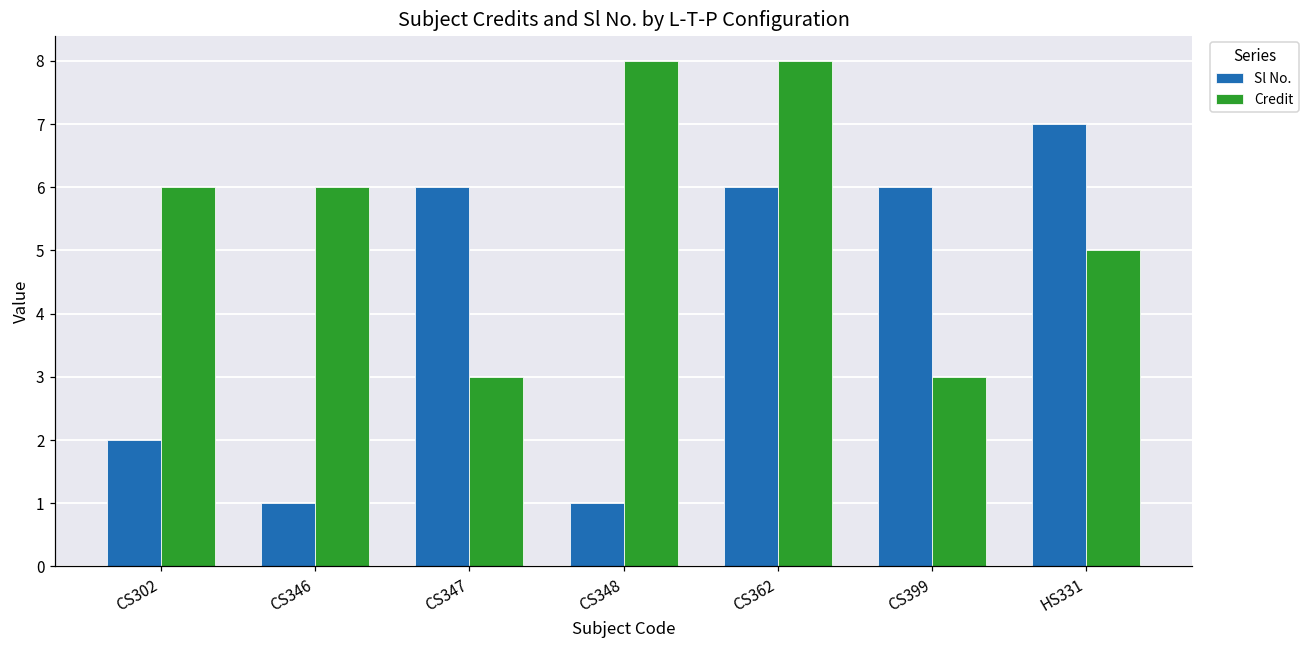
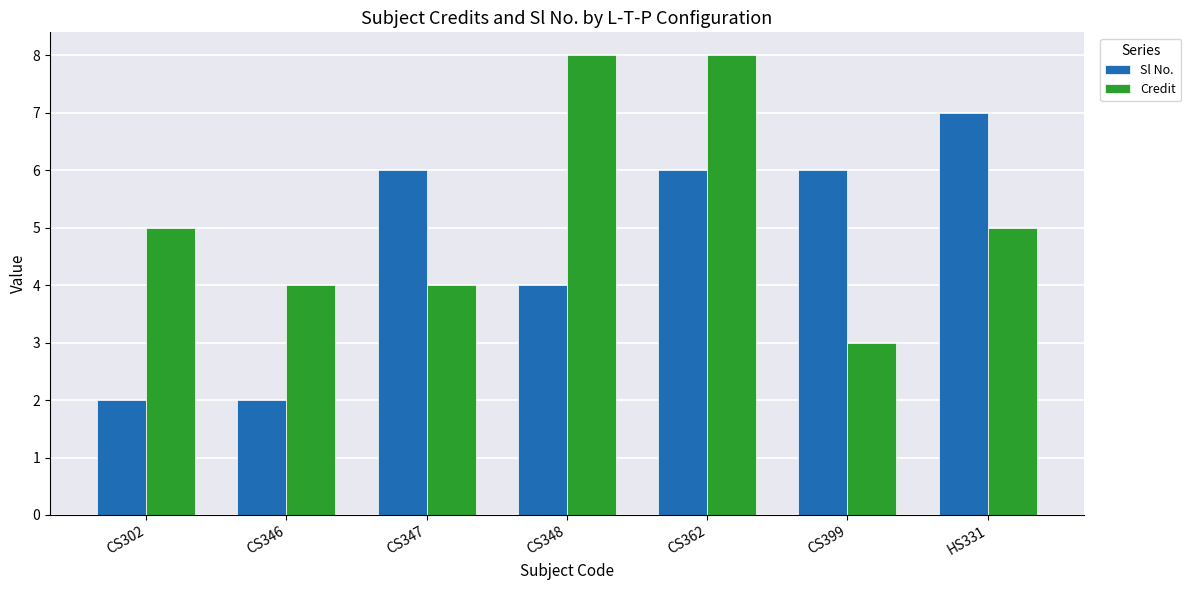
  {
    "Sl No.": {
      "CS302": 2,
-     "CS346": 1,
+     "CS346": 2,
      "CS347": 6,
-     "CS348": 1,
+     "CS348": 4,
      "CS362": 6,
      "CS399": 6,
      "HS331": 7
    },
    "Credit": {
-     "CS302": 6,
-     "CS346": 6,
-     "CS347": 3,
+     "CS302": 5,
+     "CS346": 4,
+     "CS347": 4,
      "CS348": 8,
      "CS362": 8,
      "CS399": 3,
      "HS331": 5
    }
  }
